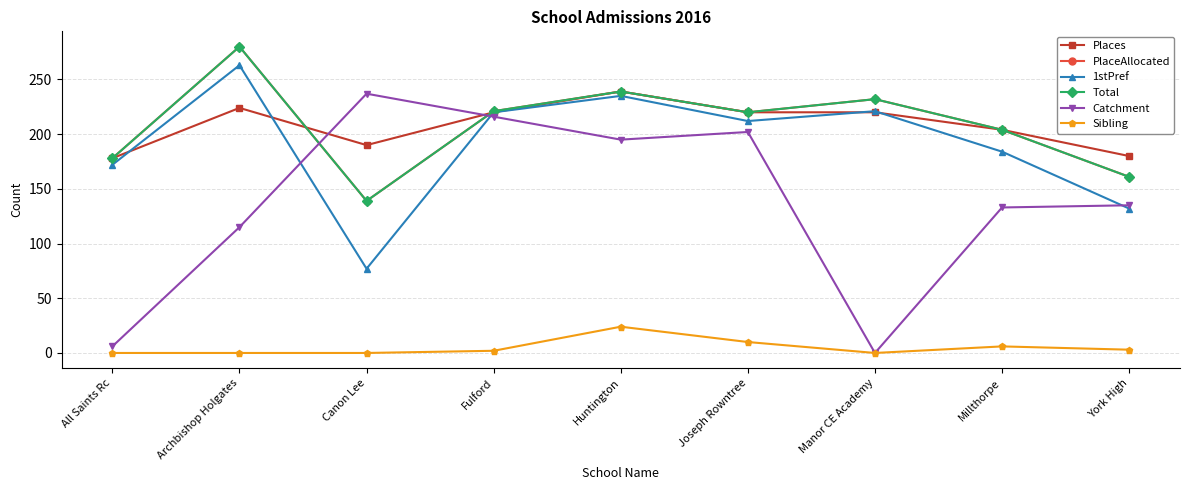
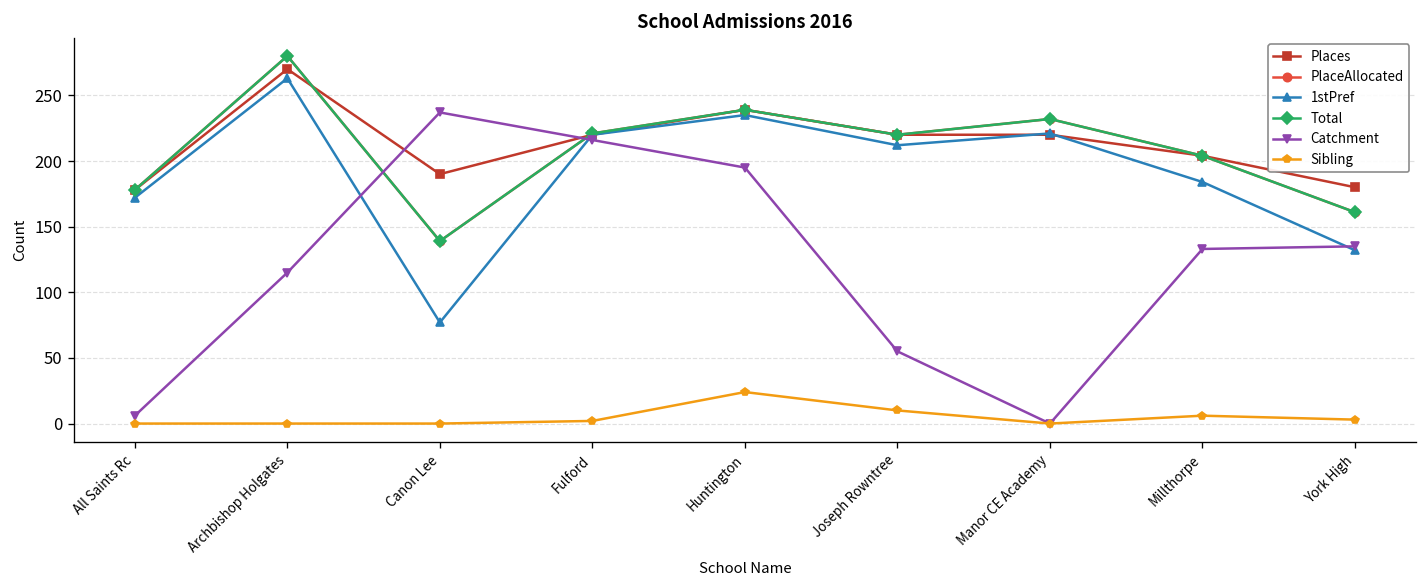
  {
    "Places": {
-     "Archbishop Holgates": 224,
+     "Archbishop Holgates": 270,
      "Canon Lee": 190,
      "York High": 180
    },
    "Total": {
      "Archbishop Holgates": 280,
      "Canon Lee": 139,
      "Manor CE Academy": 232,
      "York High": 161
    },
    "1stPref": {
      "All Saints Rc": 172,
      "Archbishop Holgates": 263,
      "Canon Lee": 77,
      "Huntington": 235,
      "Joseph Rowntree": 212,
      "Millthorpe": 184,
      "York High": 132
    },
    "Catchment": {
      "All Saints Rc": 6,
      "Archbishop Holgates": 115,
      "Canon Lee": 237,
      "Fulford": 216,
      "Huntington": 195,
-     "Joseph Rowntree": 202,
+     "Joseph Rowntree": 55,
      "Millthorpe": 133,
      "York High": 135
    },
    "Sibling": {
      "All Saints Rc": 0,
      "Archbishop Holgates": 0,
      "Canon Lee": 0,
      "Fulford": 2,
      "Huntington": 24,
      "Joseph Rowntree": 10,
      "Millthorpe": 6,
      "York High": 3
    }
  }
